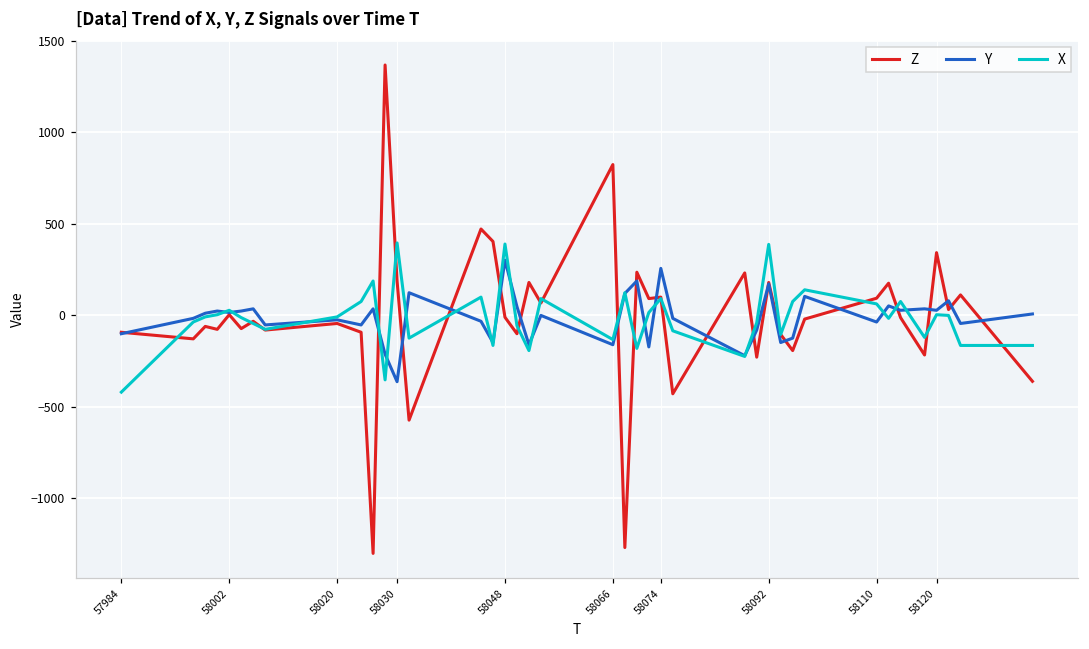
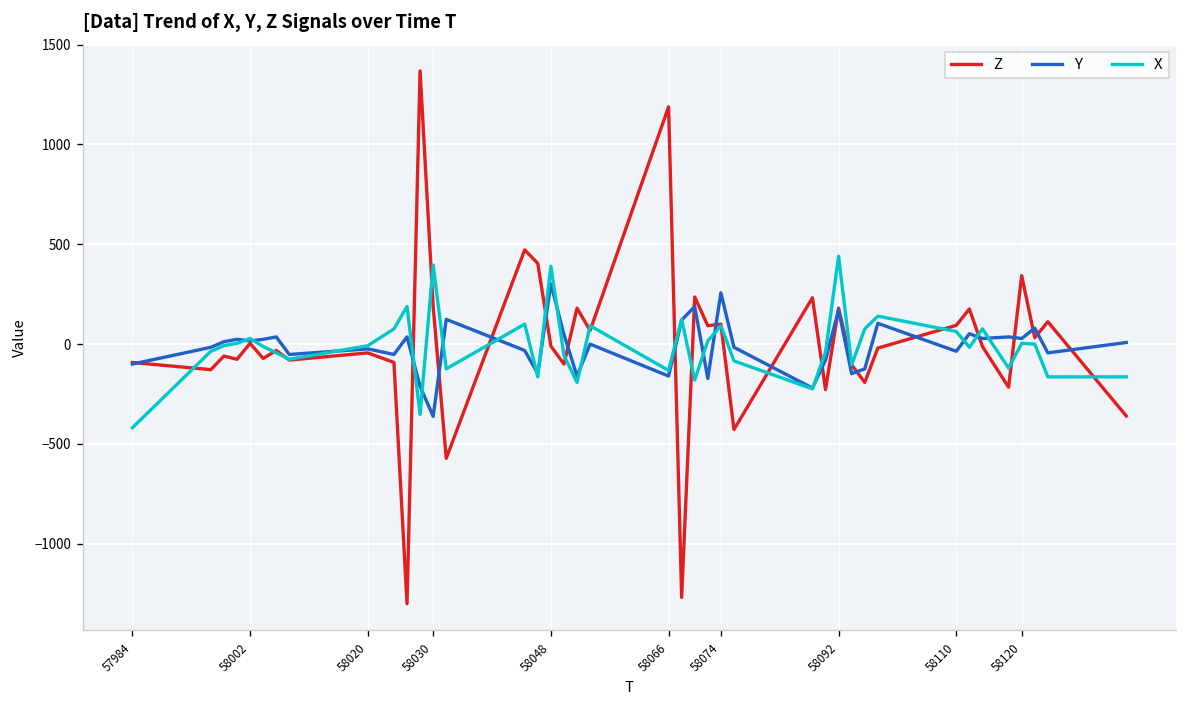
  {
    "Z": {
      "58020": -40,
      "58030": 190,
      "58048": -10,
-     "58066": 820,
+     "58066": 1190,
      "58110": 90,
      "58120": 340
    },
    "Y": {
      "58020": -20,
      "58030": -360,
      "58048": 300,
      "58066": -160,
      "58074": 260,
      "58110": -40,
      "58120": 30
    },
    "X": {
      "57984": -420,
      "58020": -10,
      "58030": 400,
      "58048": 390,
      "58066": -130,
-     "58092": 390,
+     "58092": 440,
      "58110": 60,
      "58120": 0
    }
  }
